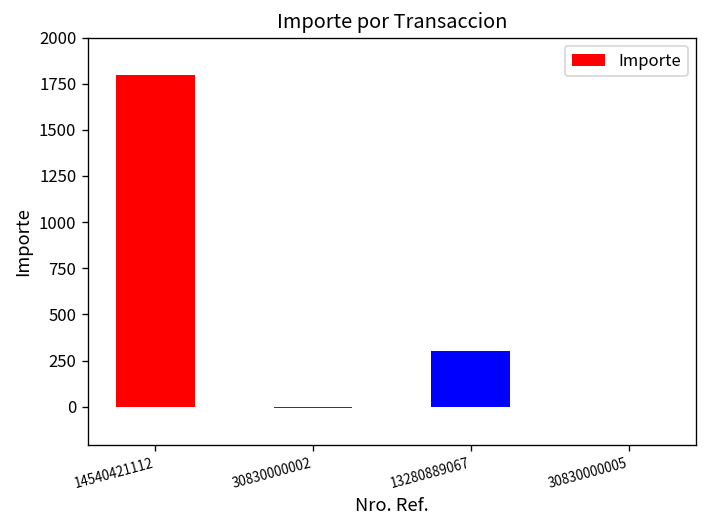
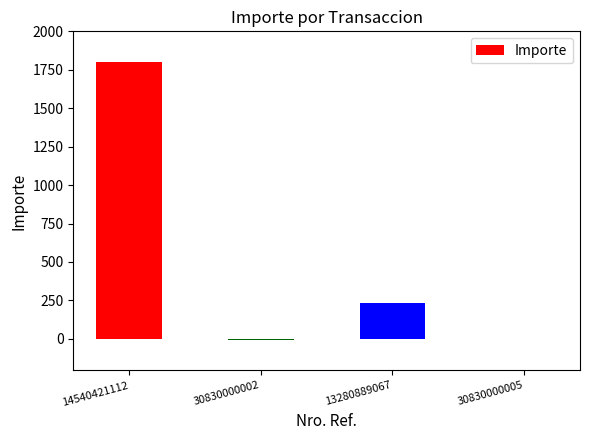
  {
    "14540421112": 1800,
-   "13280889067": 300
+   "13280889067": 240
  }
